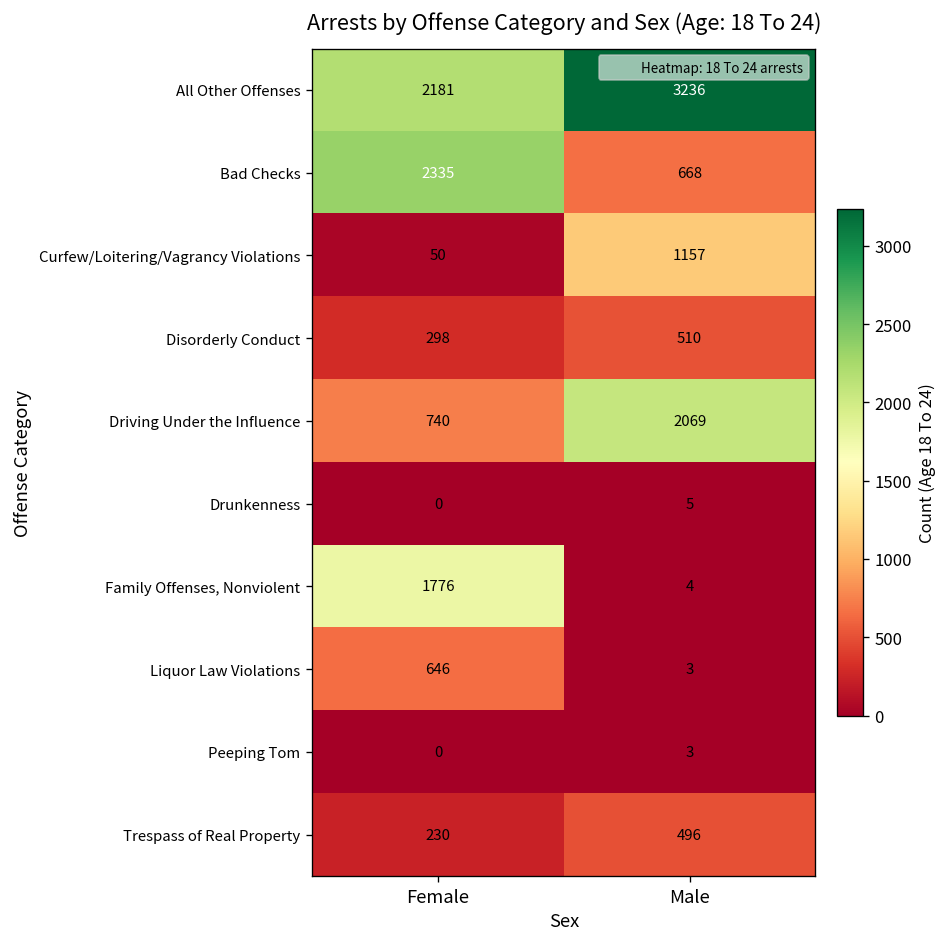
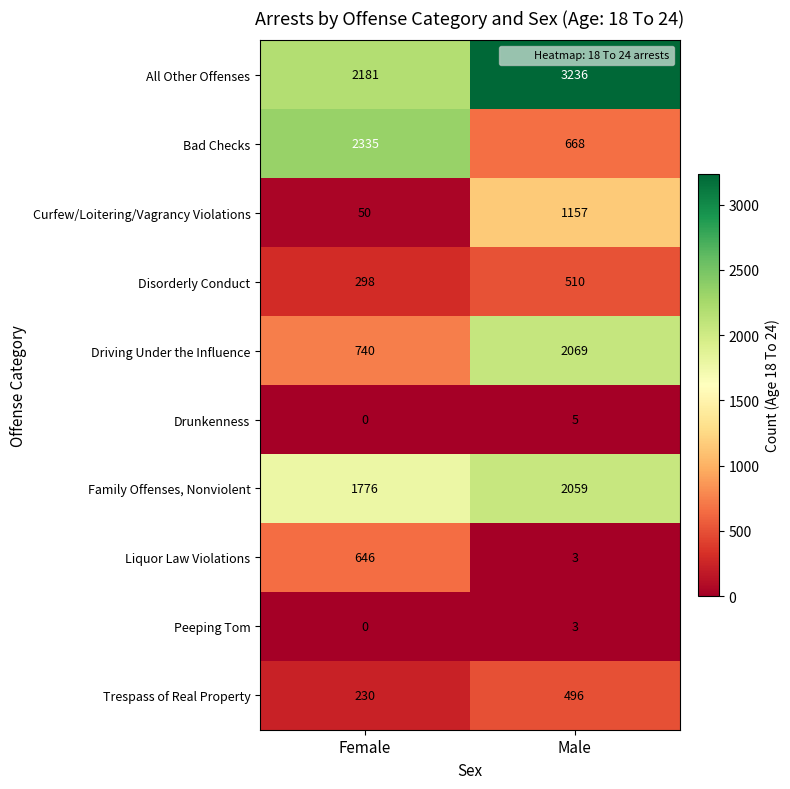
  {
    "All Other Offenses": {
      "Female": 2181,
      "Male": 3236
    },
    "Bad Checks": {
      "Female": 2335,
      "Male": 668
    },
    "Curfew/Loitering/Vagrancy Violations": {
      "Female": 50,
      "Male": 1157
    },
    "Disorderly Conduct": {
      "Female": 298,
      "Male": 510
    },
    "Driving Under the Influence": {
      "Female": 740,
      "Male": 2069
    },
    "Drunkenness": {
      "Female": 0,
      "Male": 5
    },
    "Family Offenses, Nonviolent": {
      "Female": 1776,
-     "Male": 4
+     "Male": 2059
    },
    "Liquor Law Violations": {
      "Female": 646,
      "Male": 3
    },
    "Peeping Tom": {
      "Female": 0,
      "Male": 3
    },
    "Trespass of Real Property": {
      "Female": 230,
      "Male": 496
    }
  }
